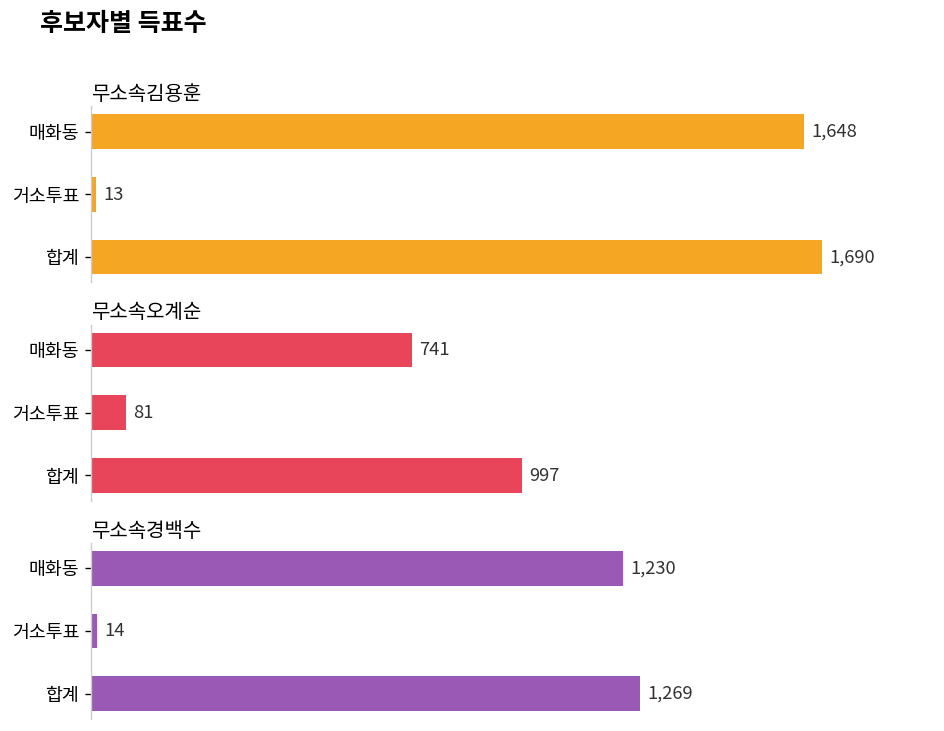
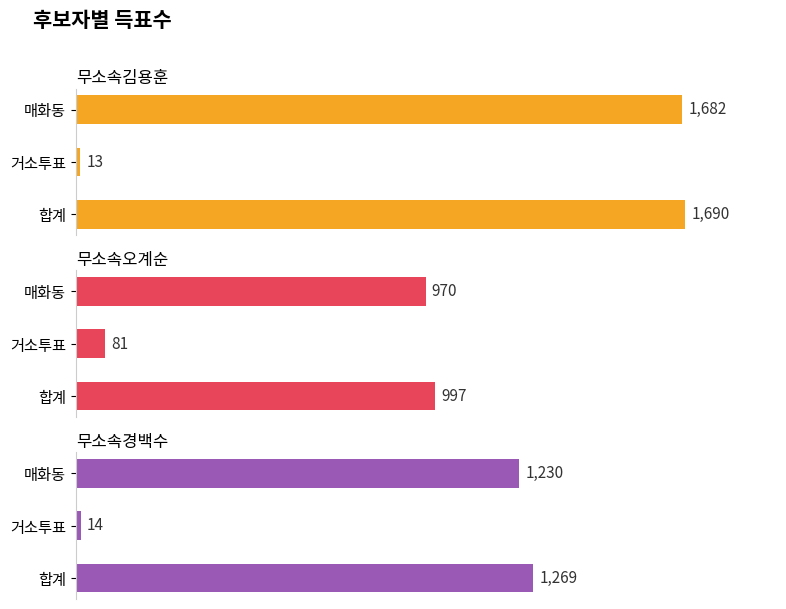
  {
    "무소속김용훈": {
-     "매화동": "1,648",
+     "매화동": "1,682",
      "거소투표": "13",
      "합계": "1,690"
    },
    "무소속오계순": {
-     "매화동": "741",
+     "매화동": "970",
      "거소투표": "81",
      "합계": "997"
    },
    "무소속경백수": {
      "매화동": "1,230",
      "거소투표": "14",
      "합계": "1,269"
    }
  }
